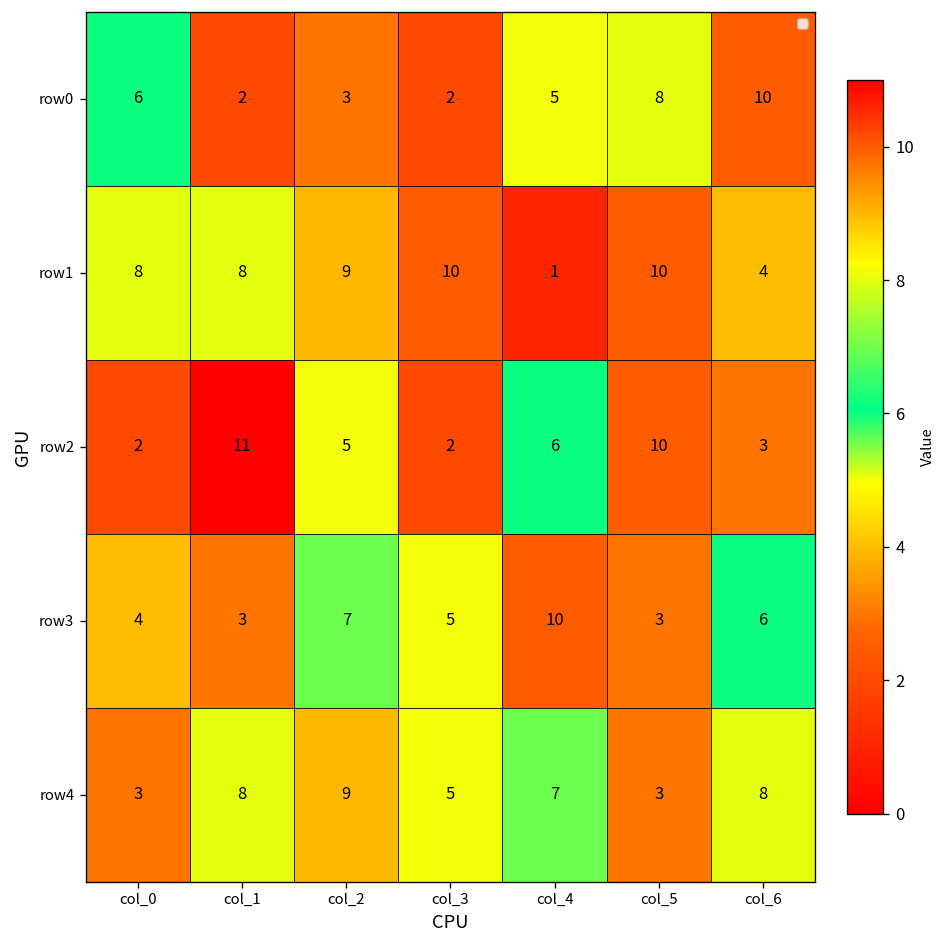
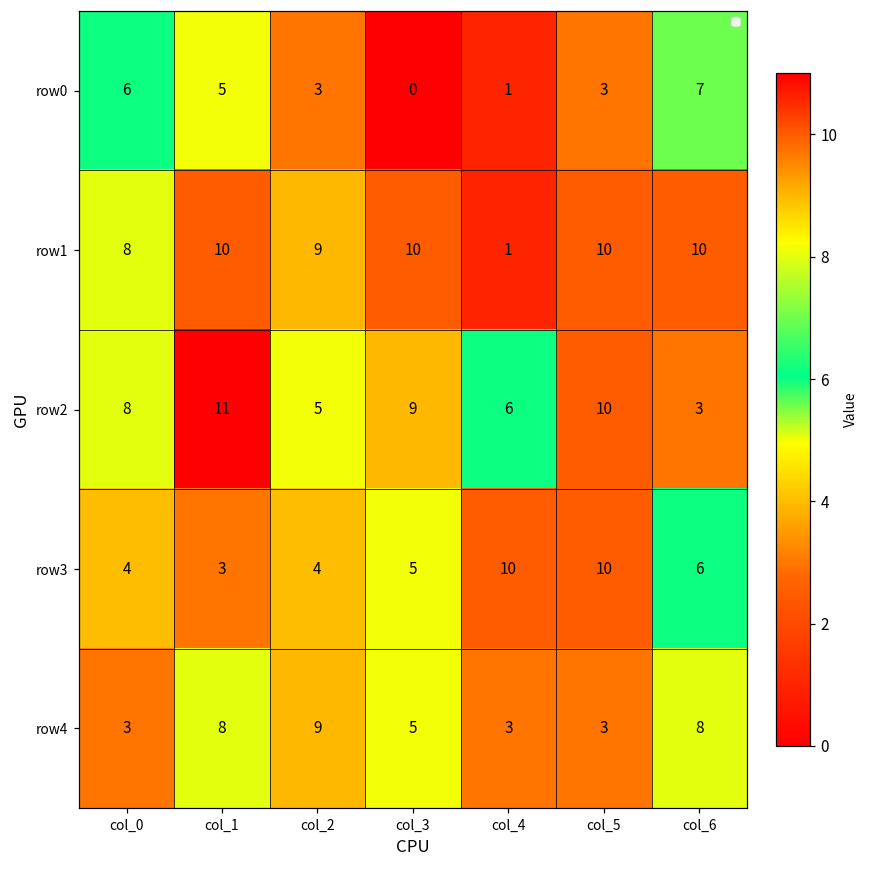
  {
    "row0": {
      "col_0": 6,
-     "col_1": 2,
+     "col_1": 5,
      "col_2": 3,
-     "col_3": 2,
-     "col_4": 5,
-     "col_5": 8,
-     "col_6": 10
+     "col_3": 0,
+     "col_4": 1,
+     "col_5": 3,
+     "col_6": 7
    },
    "row1": {
      "col_0": 8,
-     "col_1": 8,
+     "col_1": 10,
      "col_2": 9,
      "col_3": 10,
      "col_4": 1,
      "col_5": 10,
-     "col_6": 4
+     "col_6": 10
    },
    "row2": {
-     "col_0": 2,
+     "col_0": 8,
      "col_1": 11,
      "col_2": 5,
-     "col_3": 2,
+     "col_3": 9,
      "col_4": 6,
      "col_5": 10,
      "col_6": 3
    },
    "row3": {
      "col_0": 4,
      "col_1": 3,
-     "col_2": 7,
+     "col_2": 4,
      "col_3": 5,
      "col_4": 10,
-     "col_5": 3,
+     "col_5": 10,
      "col_6": 6
    },
    "row4": {
      "col_0": 3,
      "col_1": 8,
      "col_2": 9,
      "col_3": 5,
-     "col_4": 7,
+     "col_4": 3,
      "col_5": 3,
      "col_6": 8
    }
  }
